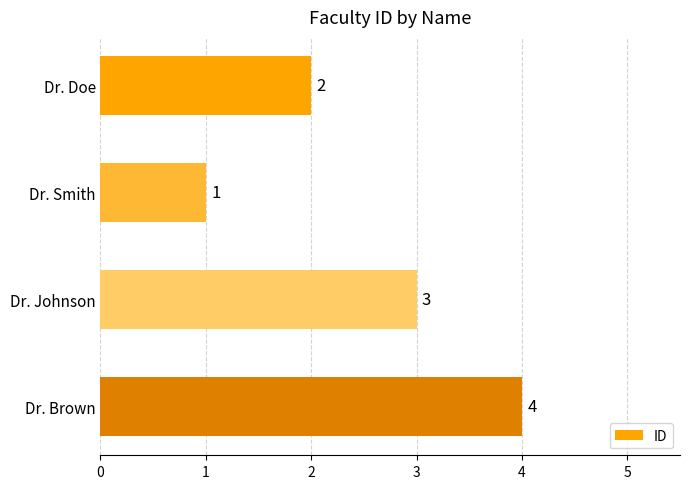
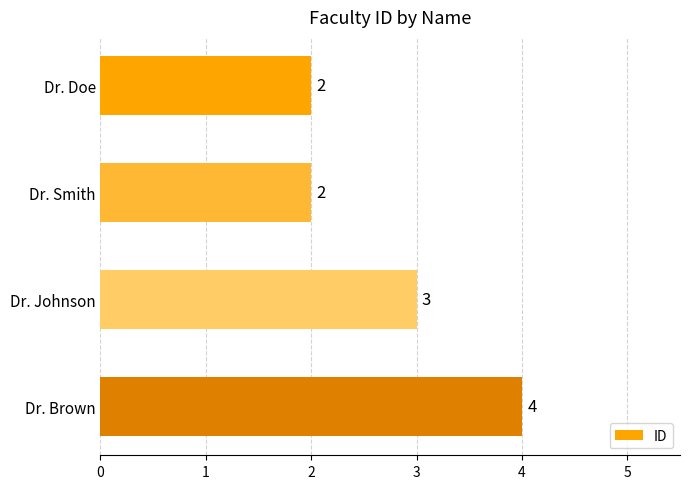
  {
    "Dr. Doe": 2,
-   "Dr. Smith": 1,
+   "Dr. Smith": 2,
    "Dr. Johnson": 3,
    "Dr. Brown": 4
  }
